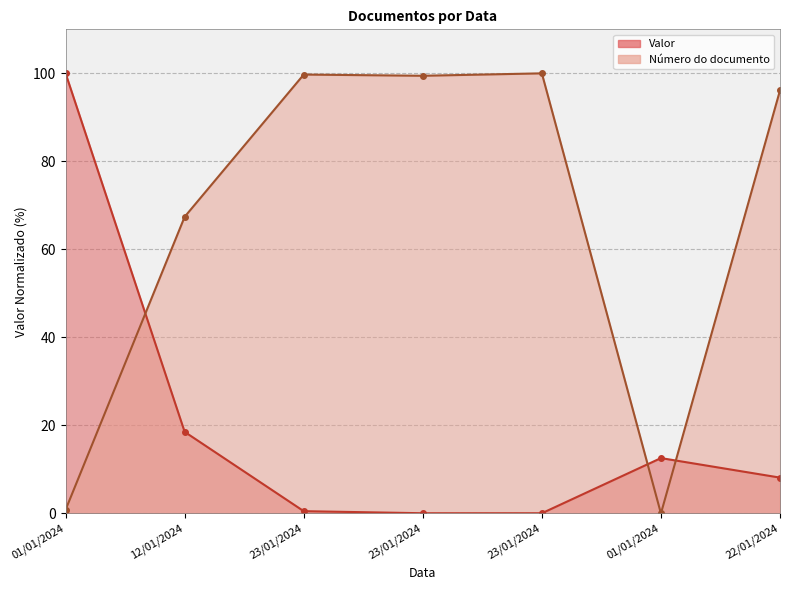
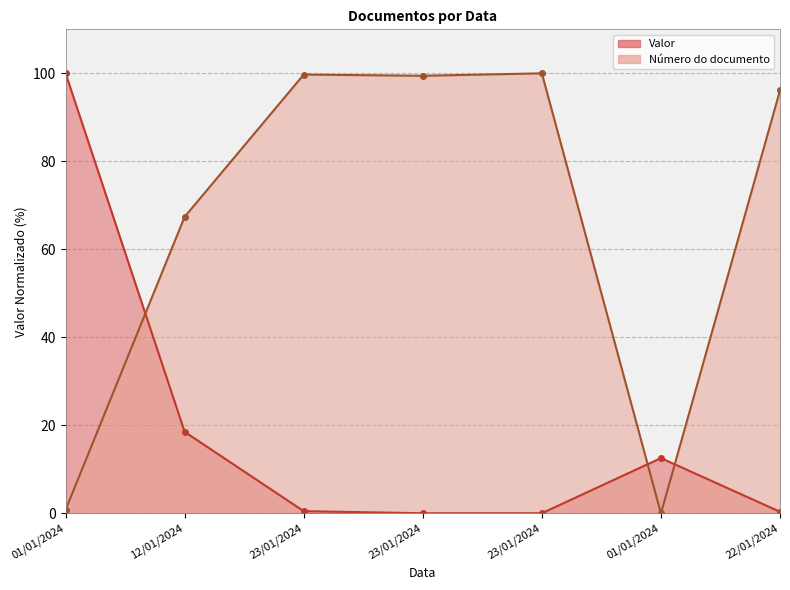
  {
    "Valor": {
      "12/01/2024": 19,
-     "22/01/2024": 8
+     "22/01/2024": 0
    },
    "Número do documento": {
      "12/01/2024": 67,
      "22/01/2024": 96
    }
  }
